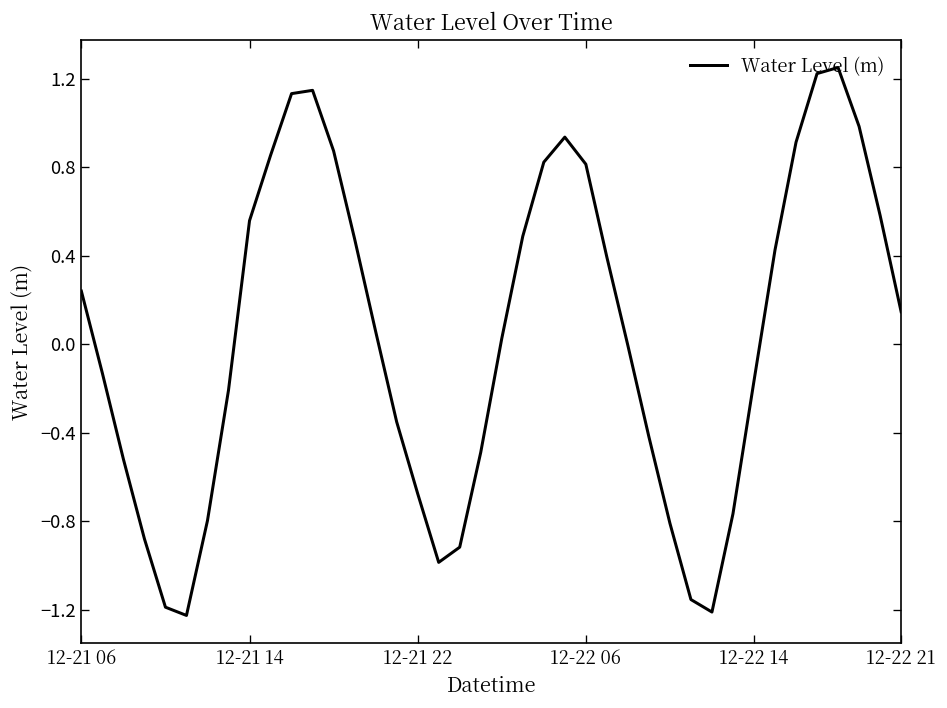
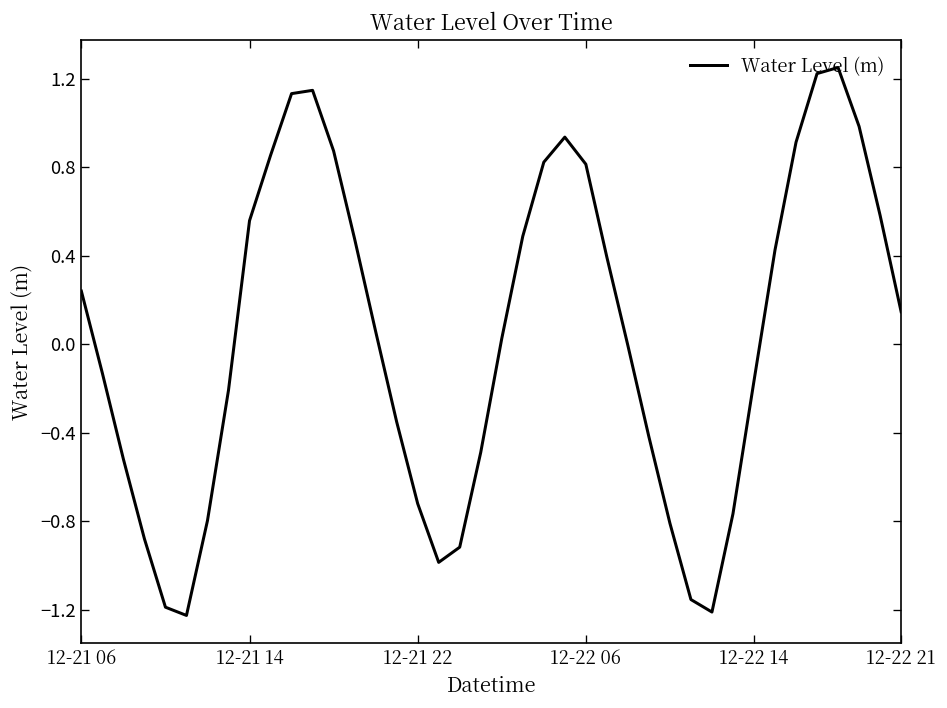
  {
    "12-21 06": 0.24,
    "12-21 14": 0.56,
-   "12-21 22": -0.67,
+   "12-21 22": -0.72,
    "12-22 06": 0.81,
    "12-22 14": -0.17,
    "12-22 21": 0.15
  }
